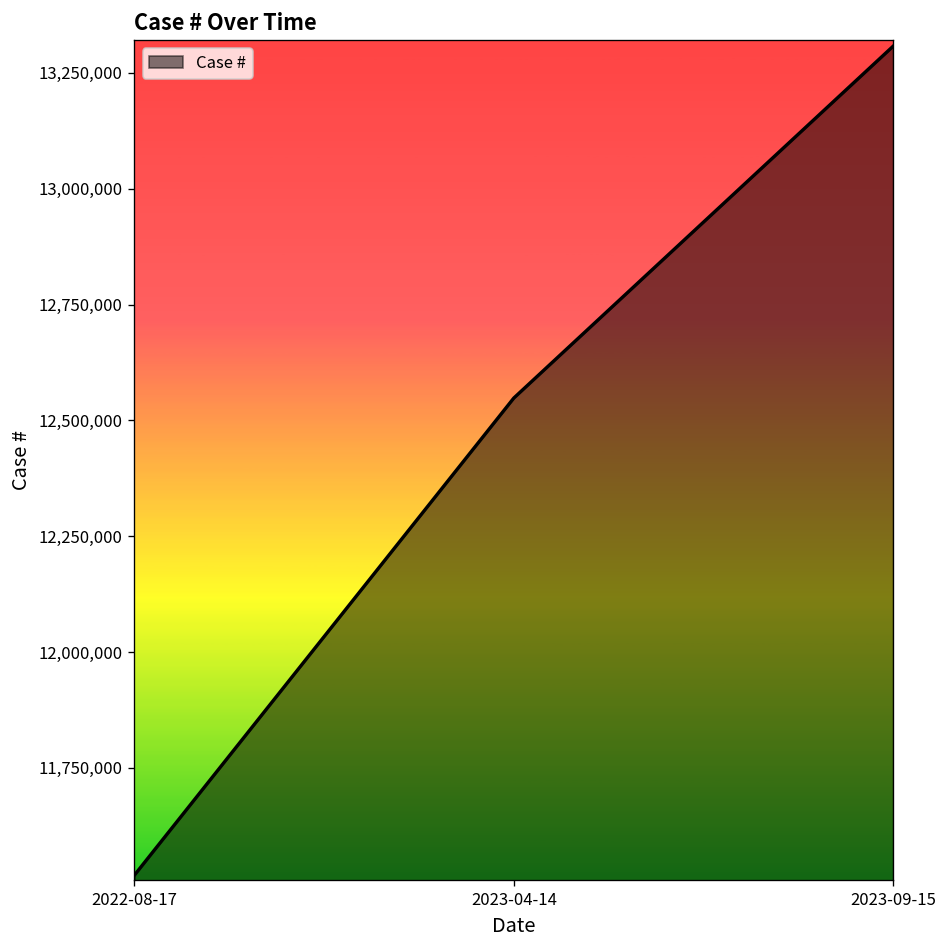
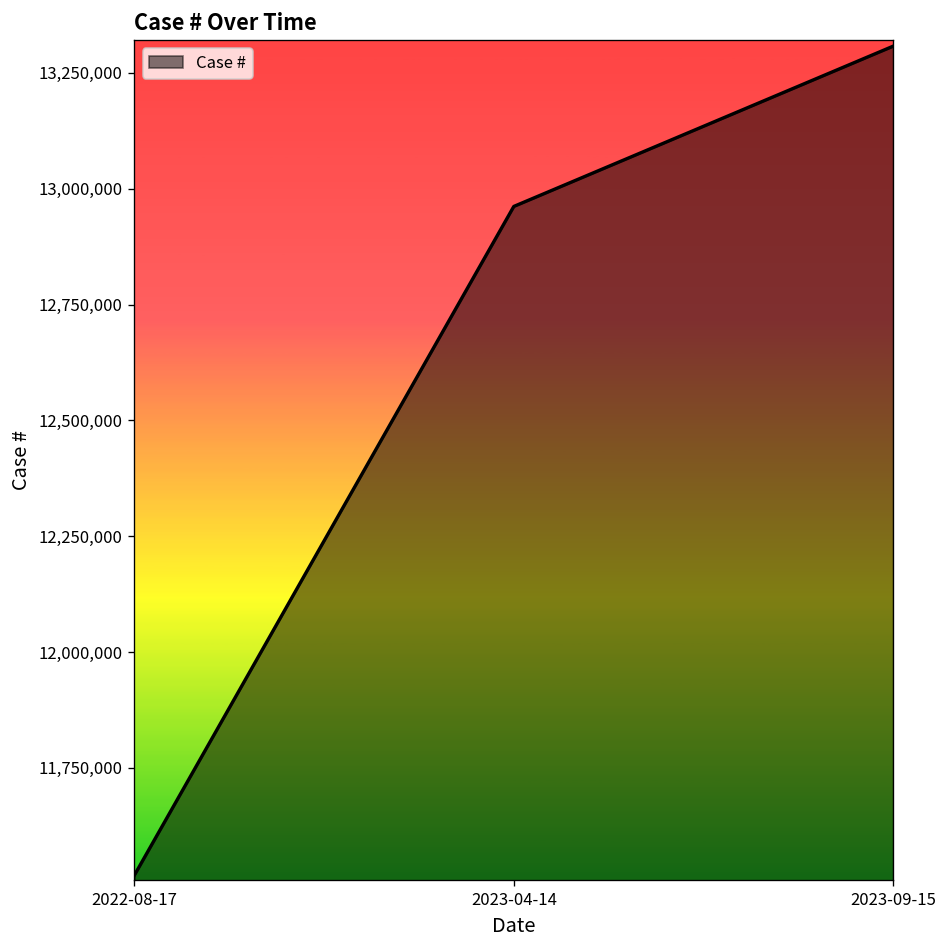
  {
    "2022-08-17": "11,520,000",
-   "2023-04-14": "12,550,000",
+   "2023-04-14": "12,960,000",
    "2023-09-15": "13,310,000"
  }
